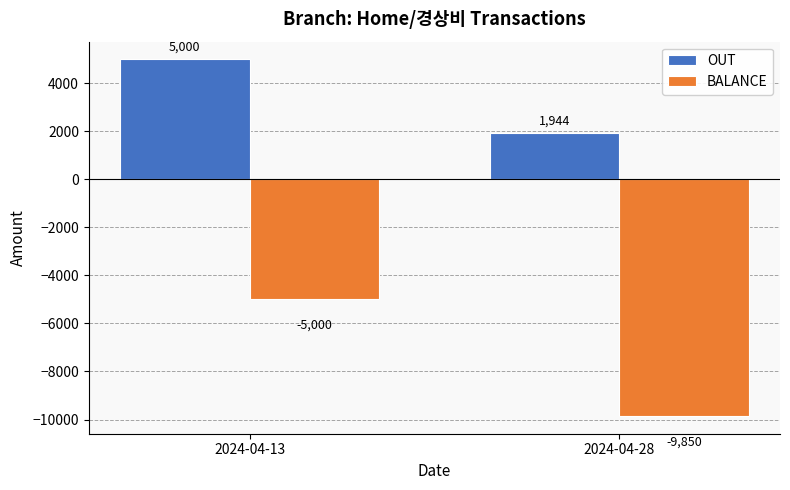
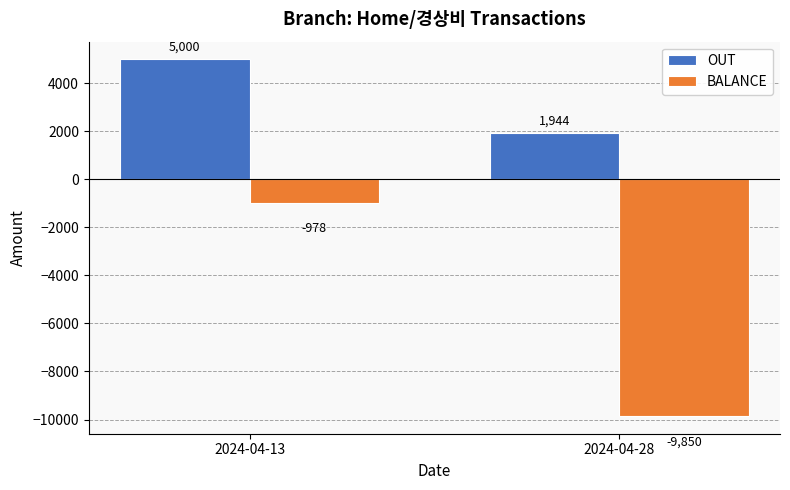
  {
    "OUT": {
      "2024-04-13": "5,000",
      "2024-04-28": "1,944"
    },
    "BALANCE": {
-     "2024-04-13": "-5,000",
+     "2024-04-13": "-978",
      "2024-04-28": "-9,850"
    }
  }
